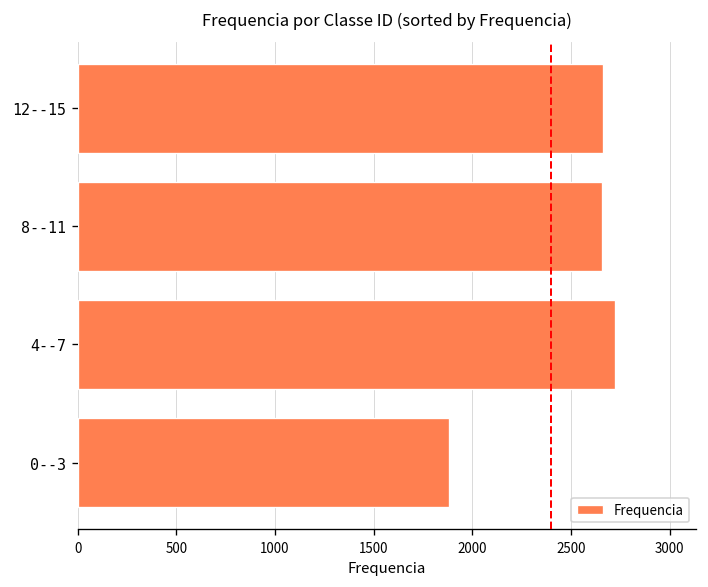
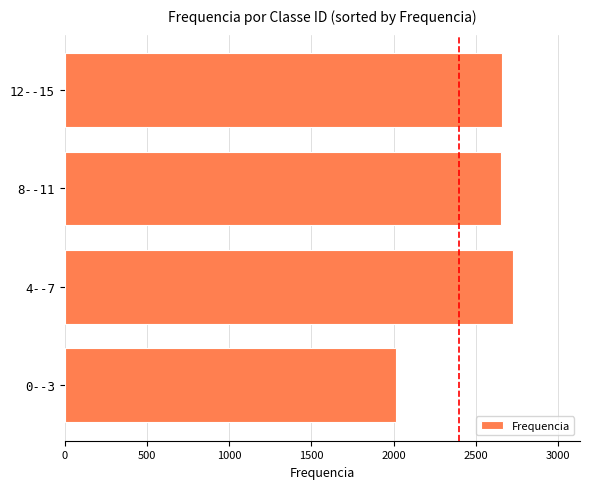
  {
    "12--15": 2660,
    "8--11": 2660,
    "4--7": 2720,
-   "0--3": 1880
+   "0--3": 2020
  }
